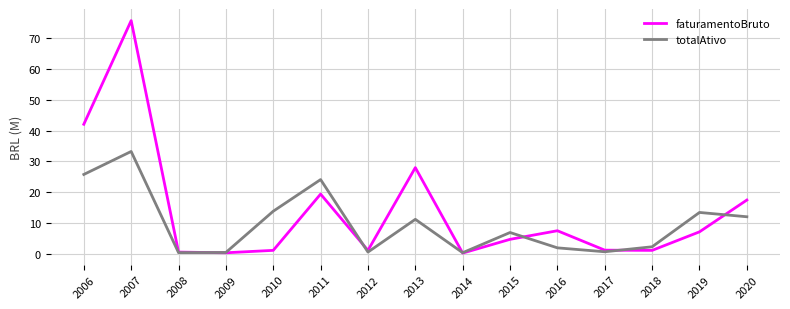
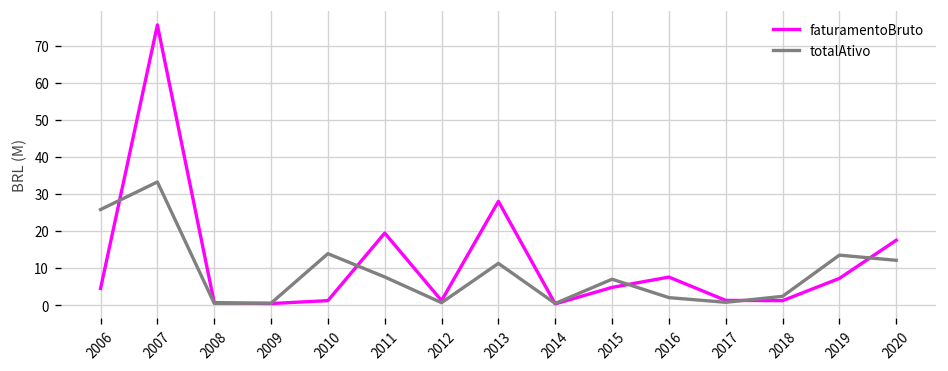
  {
    "faturamentoBruto": {
-     "2006": 42,
+     "2006": 4,
      "2007": 76,
      "2010": 1,
      "2011": 19,
      "2013": 28,
      "2015": 5,
      "2016": 8,
      "2018": 1,
      "2019": 7,
      "2020": 17
    },
    "totalAtivo": {
      "2006": 26,
      "2007": 33,
      "2010": 14,
-     "2011": 24,
+     "2011": 8,
      "2013": 11,
      "2015": 7,
      "2016": 2,
      "2018": 2,
      "2019": 13,
      "2020": 12
    }
  }
